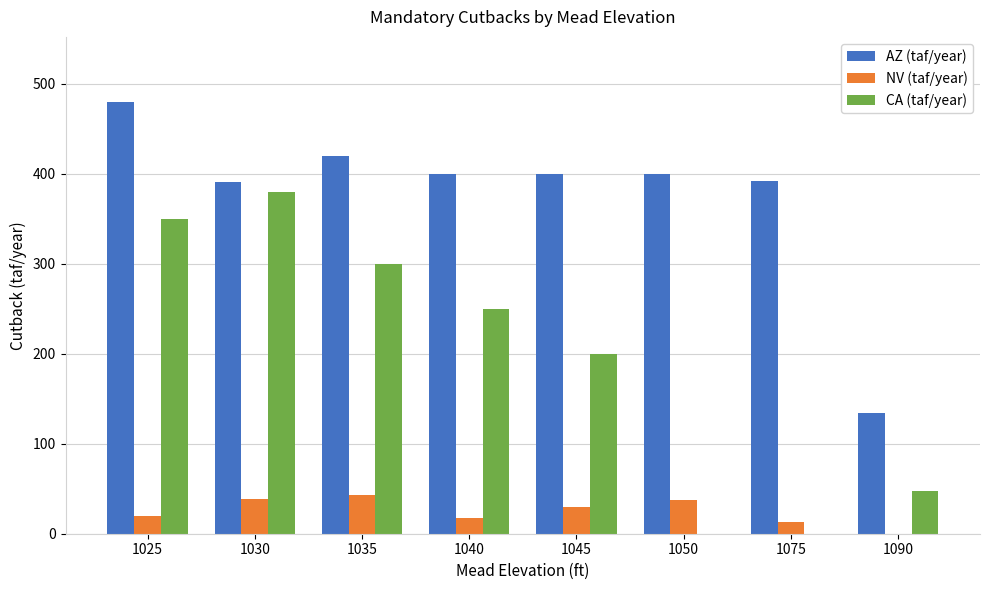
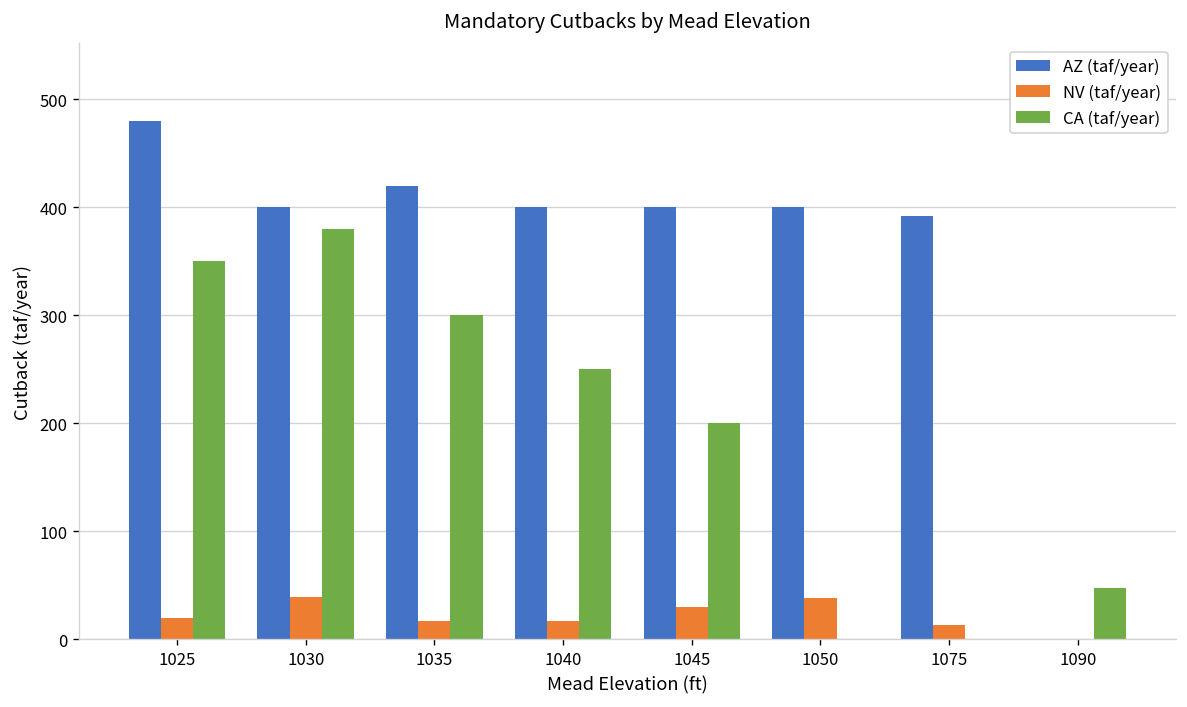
  {
    "AZ (taf/year)": {
      "1025": 480,
-     "1030": 390,
+     "1030": 400,
      "1035": 420,
      "1040": 400,
      "1045": 400,
      "1050": 400,
      "1075": 390,
-     "1090": 130
+     "1090": 0
    },
    "NV (taf/year)": {
      "1025": 20,
      "1030": 40,
-     "1035": 40,
+     "1035": 20,
      "1040": 20,
      "1045": 30,
      "1050": 40,
      "1075": 10,
      "1090": 0
    },
    "CA (taf/year)": {
      "1025": 350,
      "1030": 380,
      "1035": 300,
      "1040": 250,
      "1045": 200,
      "1050": 0,
      "1075": 0,
      "1090": 50
    }
  }
